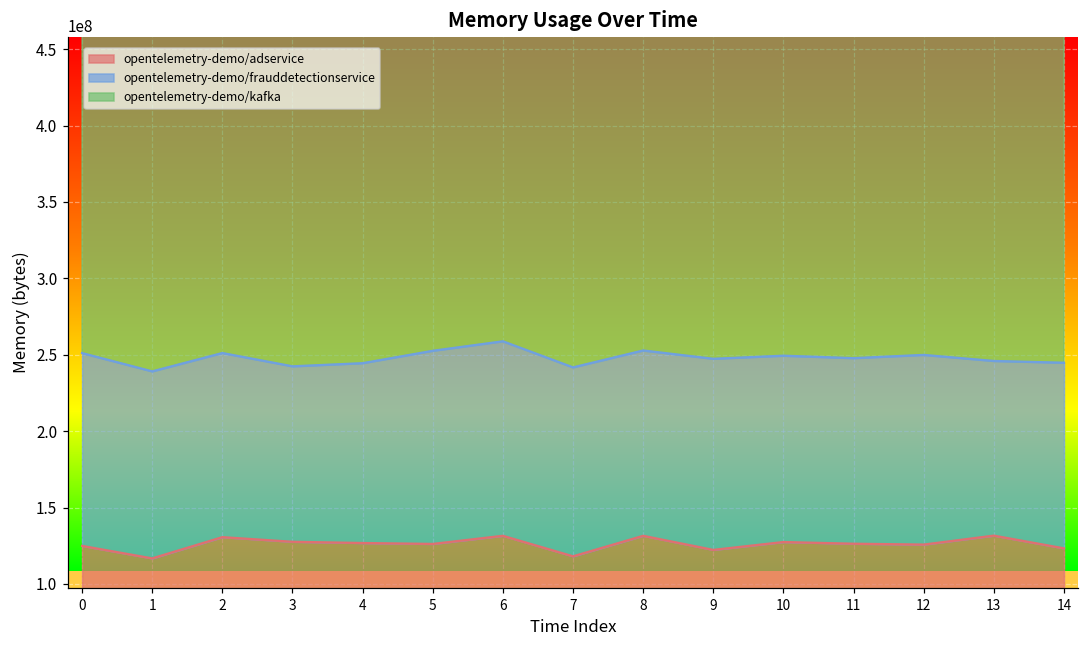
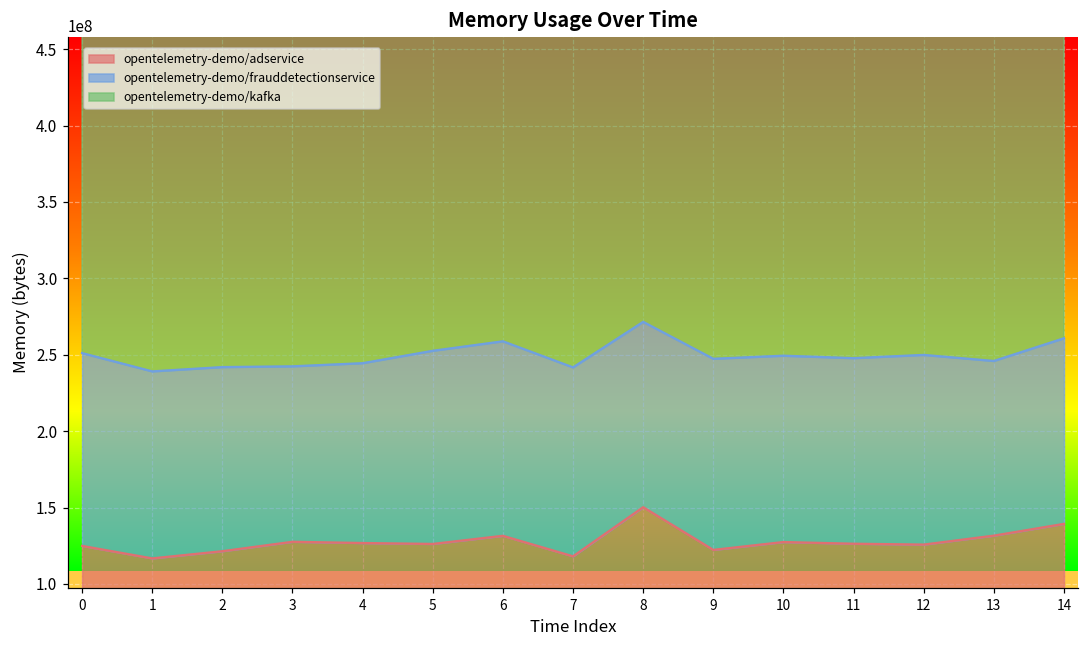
  {
    "opentelemetry-demo/adservice": {
      "0": 125000000,
      "1": 117000000,
-     "2": 131000000,
+     "2": 121000000,
      "3": 128000000,
      "4": 127000000,
      "5": 126000000,
      "6": 131000000,
      "7": 118000000,
-     "8": 131000000,
+     "8": 150000000,
      "9": 122000000,
      "10": 127000000,
      "11": 126000000,
      "12": 126000000,
      "13": 132000000,
-     "14": 123000000
+     "14": 139000000
    },
    "opentelemetry-demo/frauddetectionservice": {
      "0": 126000000,
      "1": 122000000,
      "2": 121000000,
      "3": 115000000,
      "4": 118000000,
      "5": 126000000,
      "6": 127000000,
      "7": 124000000,
      "8": 121000000,
      "9": 125000000,
      "10": 122000000,
      "11": 121000000,
      "12": 124000000,
      "13": 114000000,
      "14": 121000000
    }
  }
